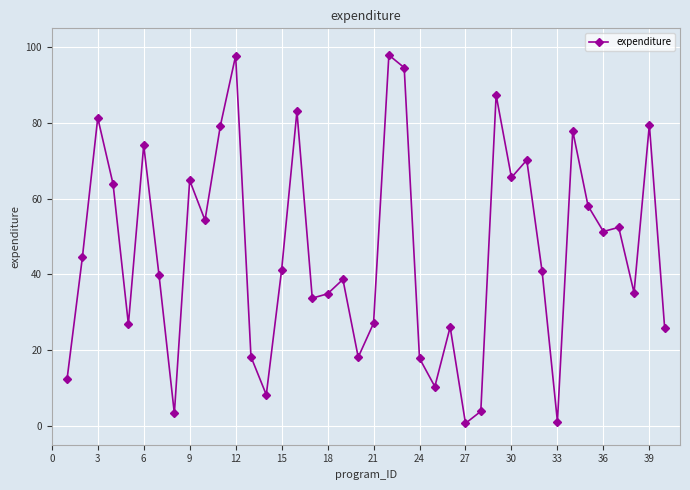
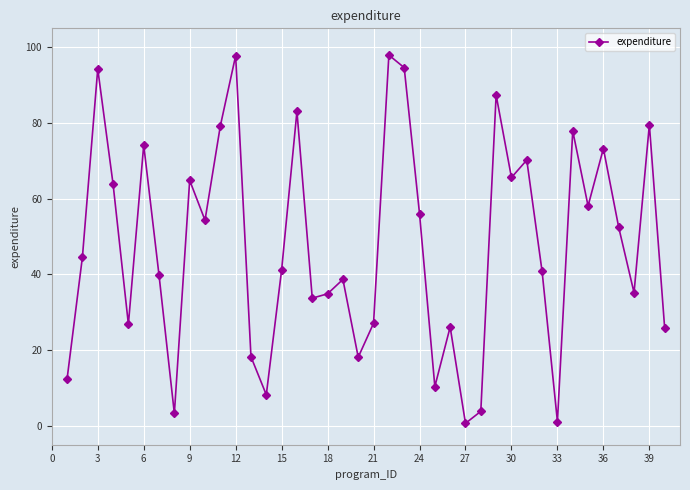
  {
-   "3": 81,
+   "3": 94,
    "6": 74,
    "9": 65,
    "12": 98,
    "15": 41,
    "18": 35,
    "21": 27,
-   "24": 18,
+   "24": 56,
    "27": 1,
    "30": 66,
    "33": 1,
-   "36": 51,
+   "36": 73,
    "39": 80
  }
